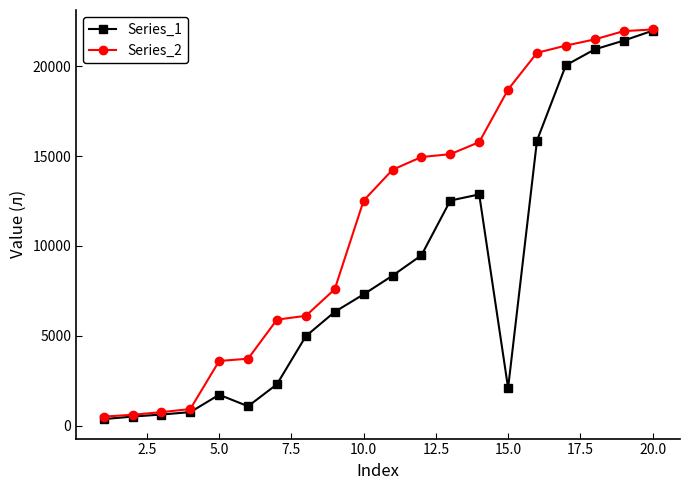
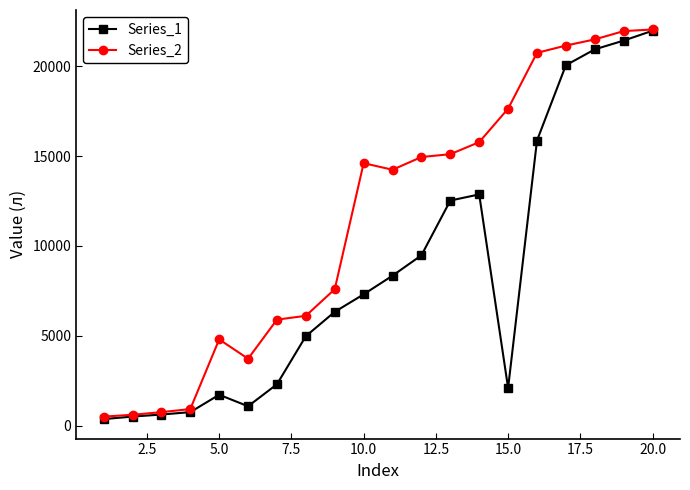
  {
    "Series_1": {
      "5.0": 1700,
      "10.0": 7300,
      "15.0": 2100
    },
    "Series_2": {
-     "5.0": 3600,
-     "10.0": 12500,
-     "15.0": 18700
+     "5.0": 4800,
+     "10.0": 14600,
+     "15.0": 17600
    }
  }
